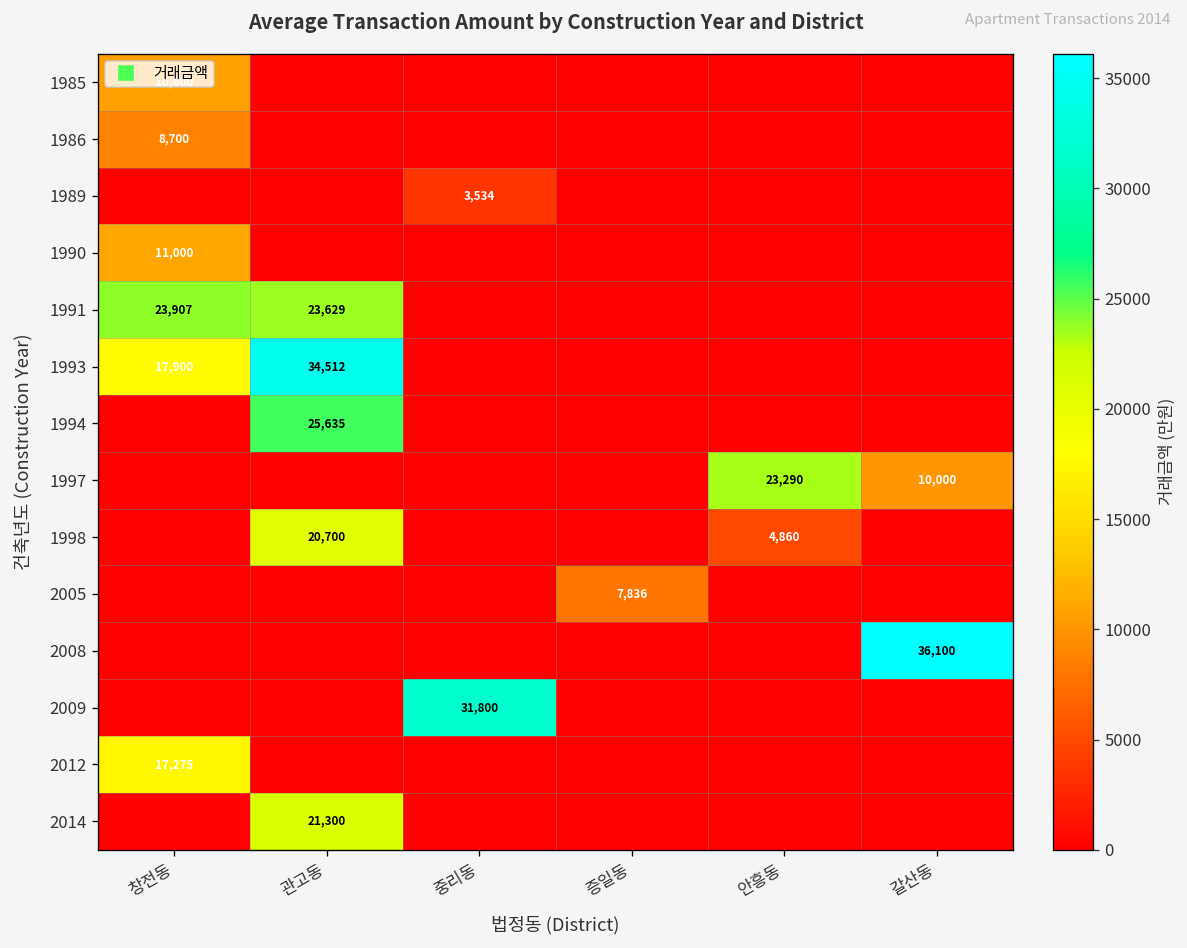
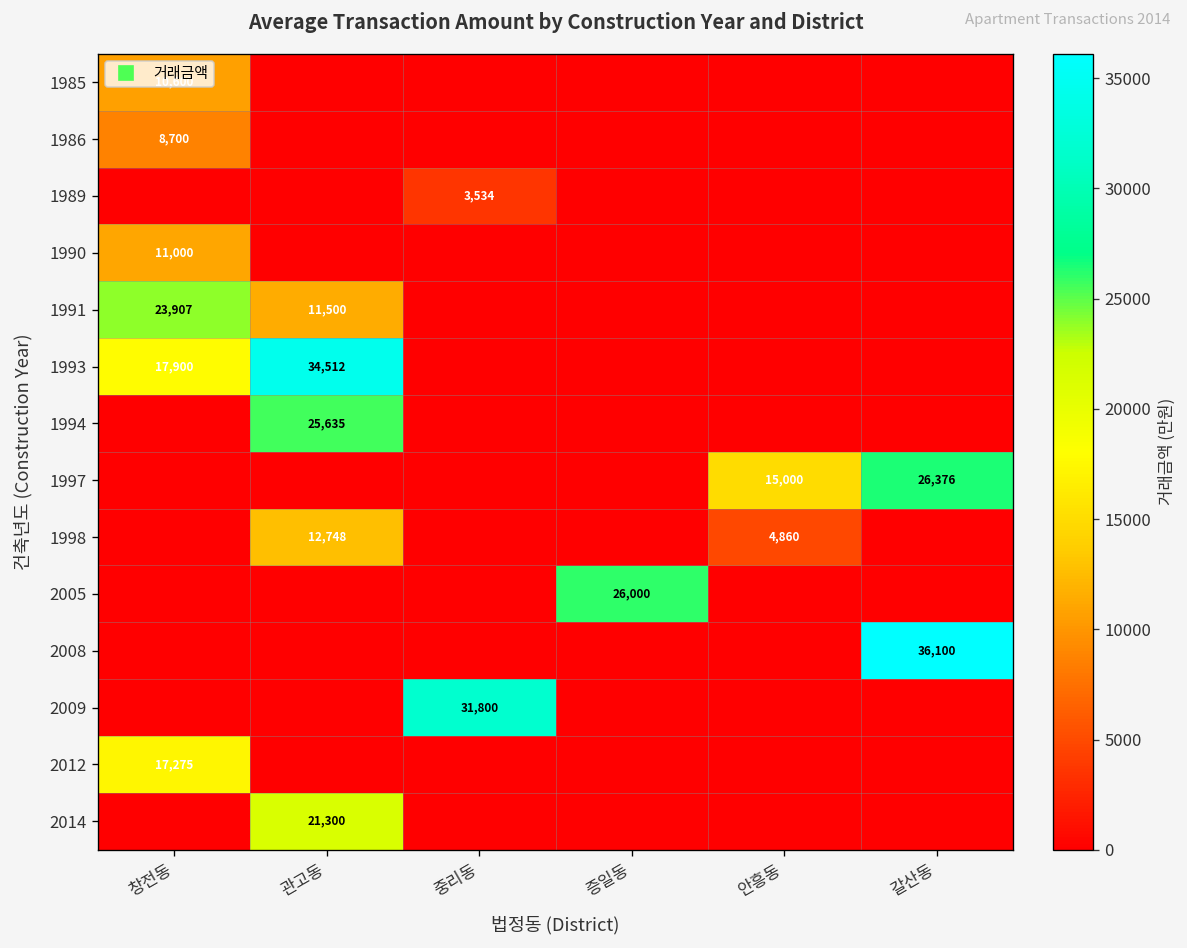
  {
    "1986": {
      "창전동": "8,700"
    },
    "1989": {
      "중리동": "3,534"
    },
    "1990": {
      "창전동": "11,000"
    },
    "1991": {
      "창전동": "23,907",
-     "관고동": "23,629"
+     "관고동": "11,500"
    },
    "1993": {
      "창전동": "17,900",
      "관고동": "34,512"
    },
    "1994": {
      "관고동": "25,635"
    },
    "1997": {
-     "안흥동": "23,290",
-     "갈산동": "10,000"
+     "안흥동": "15,000",
+     "갈산동": "26,376"
    },
    "1998": {
-     "관고동": "20,700",
+     "관고동": "12,748",
      "안흥동": "4,860"
    },
    "2005": {
-     "증일동": "7,836"
+     "증일동": "26,000"
    },
    "2008": {
      "갈산동": "36,100"
    },
    "2009": {
      "중리동": "31,800"
    },
    "2012": {
      "창전동": "17,275"
    },
    "2014": {
      "관고동": "21,300"
    }
  }
